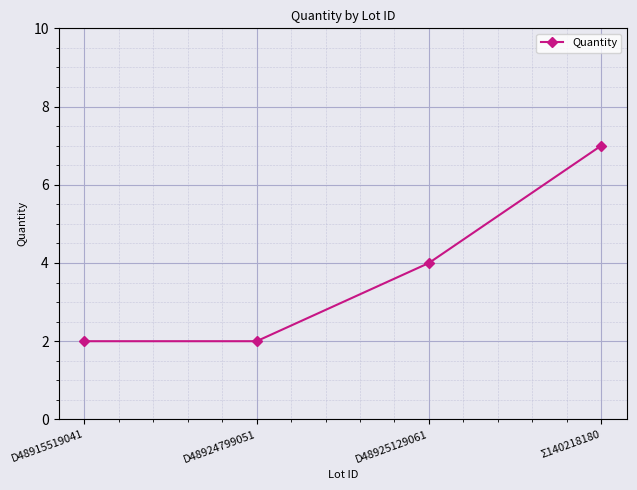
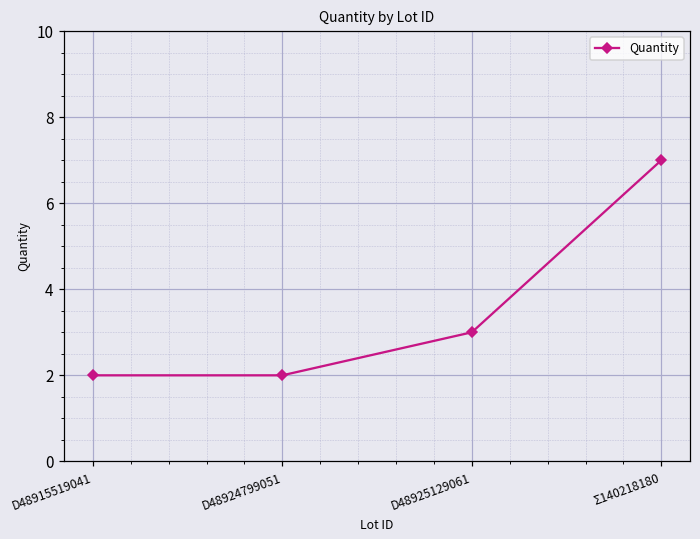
  {
    "D48915519041": 2,
    "D48924799051": 2,
-   "D48925129061": 4,
+   "D48925129061": 3,
    "Σ140218180": 7
  }
